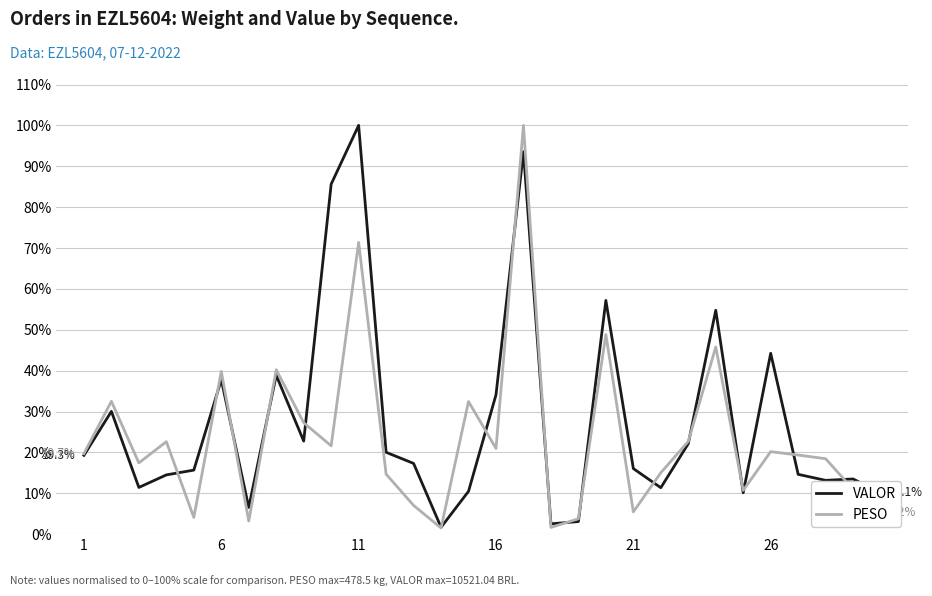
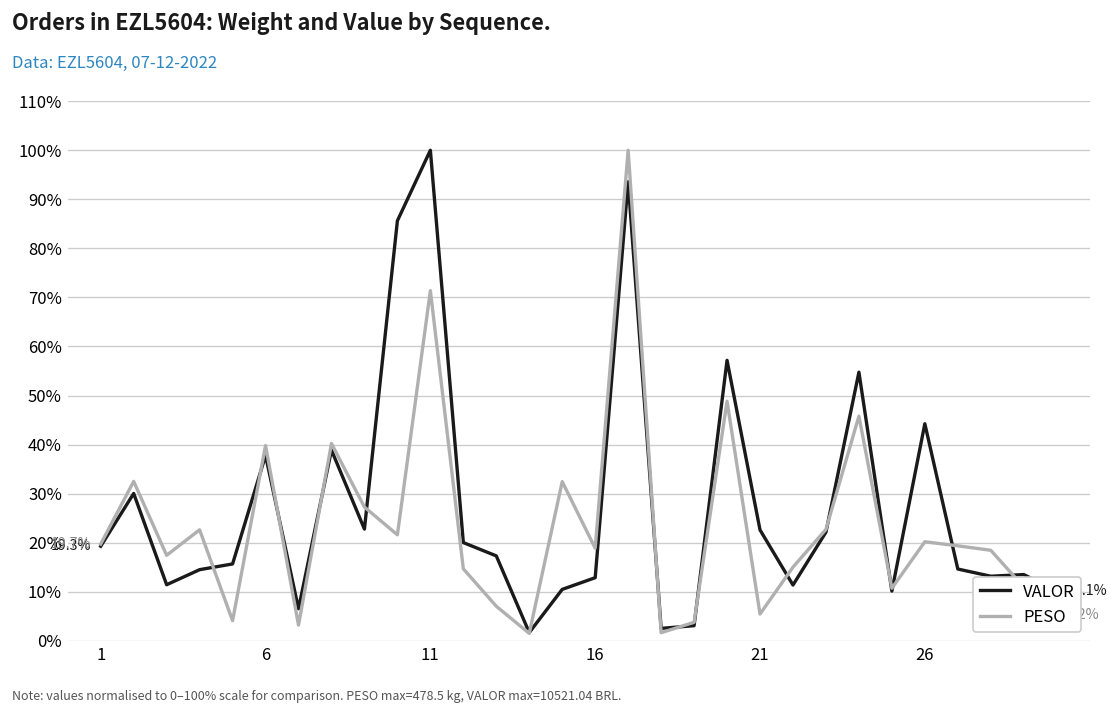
  {
    "VALOR": {
      "6": "38%",
      "11": "100%",
-     "16": "34%",
-     "21": "16%",
+     "16": "13%",
+     "21": "23%",
      "26": "44%"
    },
    "PESO": {
      "6": "40%",
      "11": "71%",
-     "16": "21%",
+     "16": "19%",
      "21": "5%",
      "26": "20%"
    }
  }
